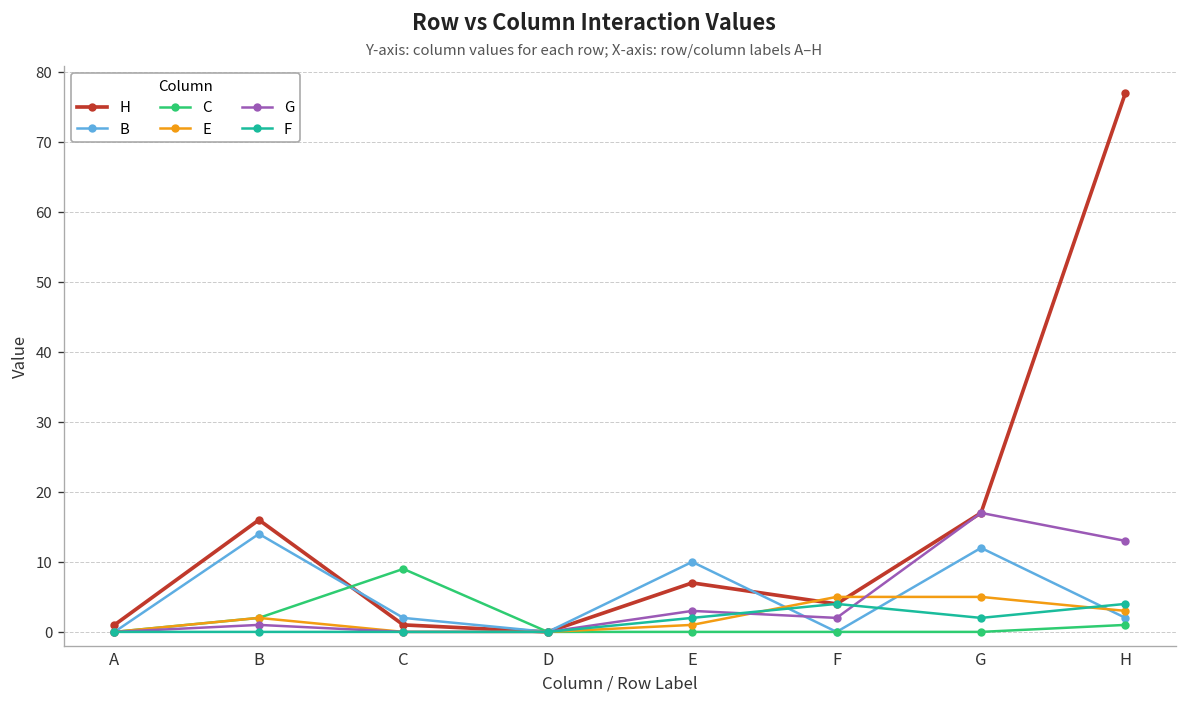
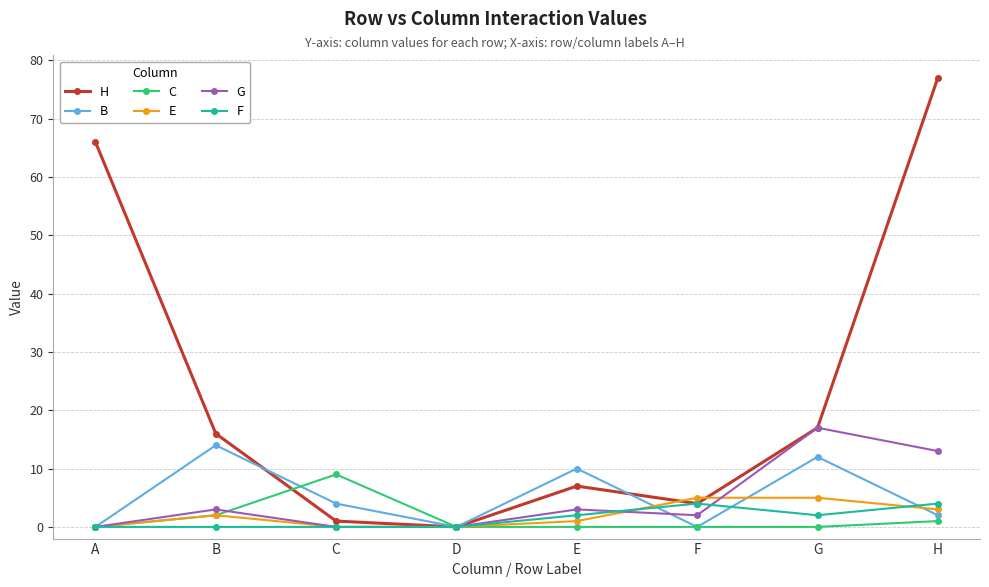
  {
    "H": {
-     "A": 1,
+     "A": 66,
      "B": 16,
      "C": 1,
      "E": 7,
      "H": 77
    },
    "B": {
      "B": 14,
-     "C": 2,
+     "C": 4,
      "E": 10,
      "G": 12,
      "H": 2
    },
    "E": {
      "E": 1,
      "F": 5,
      "G": 5,
      "H": 3
    },
    "G": {
-     "B": 1,
+     "B": 3,
      "E": 3,
      "F": 2,
      "H": 13
    }
  }
